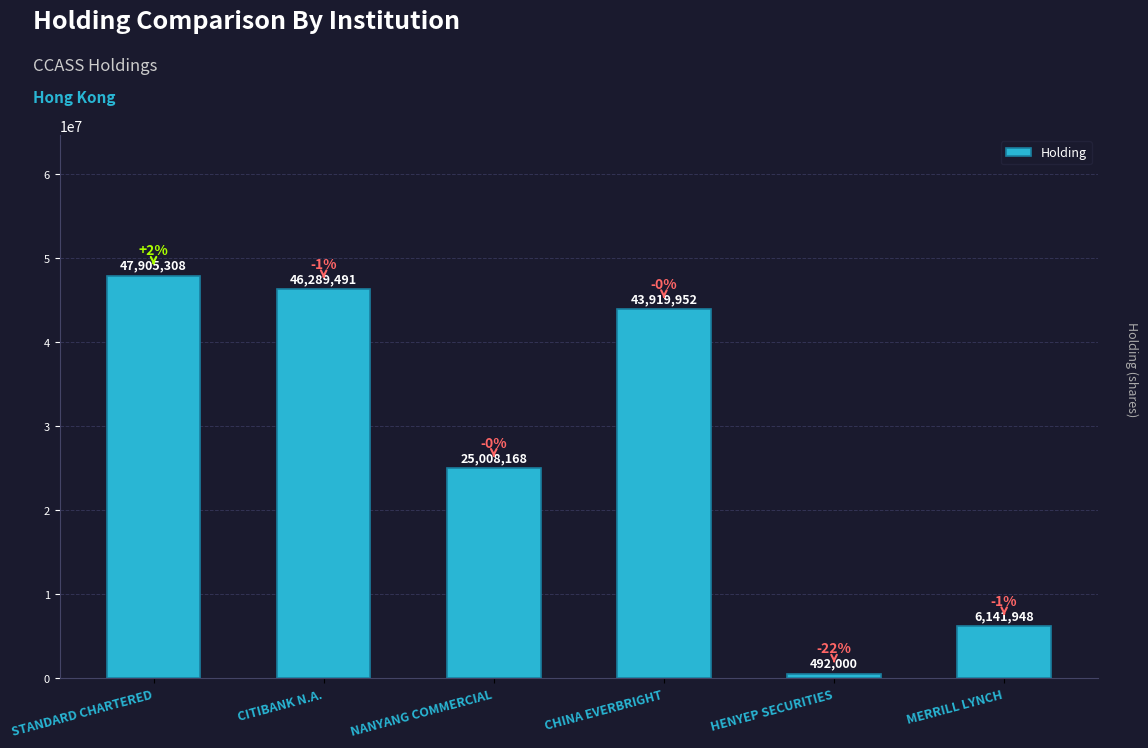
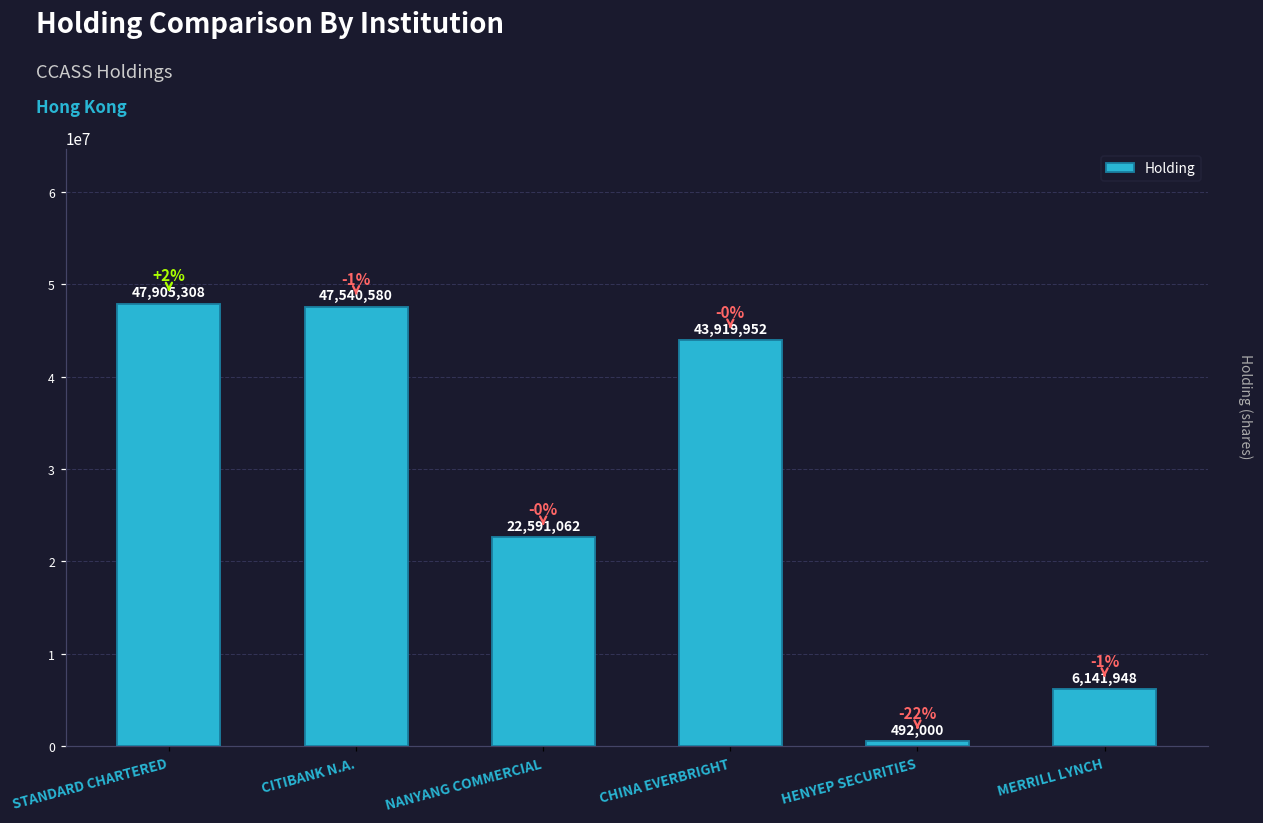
  {
-   "CITIBANK N.A.": "46,289,491",
-   "NANYANG COMMERCIAL": "25,008,168",
+   "CITIBANK N.A.": "47,540,580",
+   "NANYANG COMMERCIAL": "22,591,062",
    "CHINA EVERBRIGHT": "43,919,952"
  }
